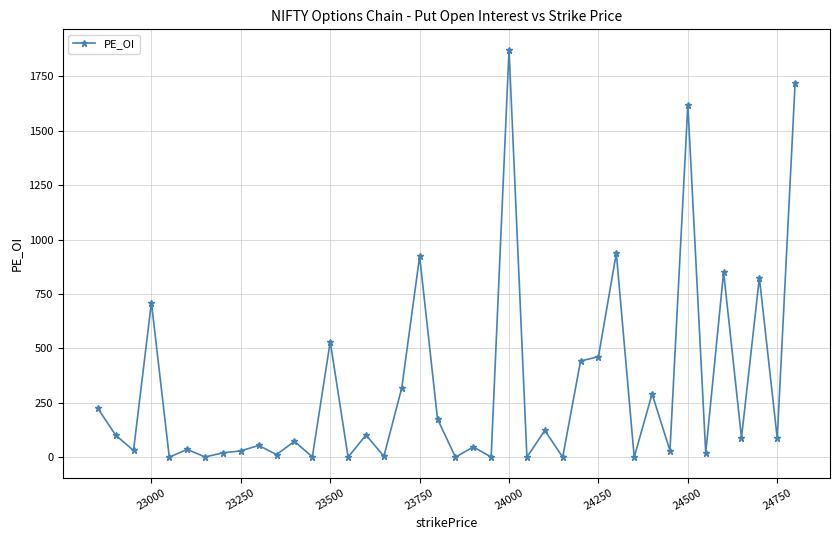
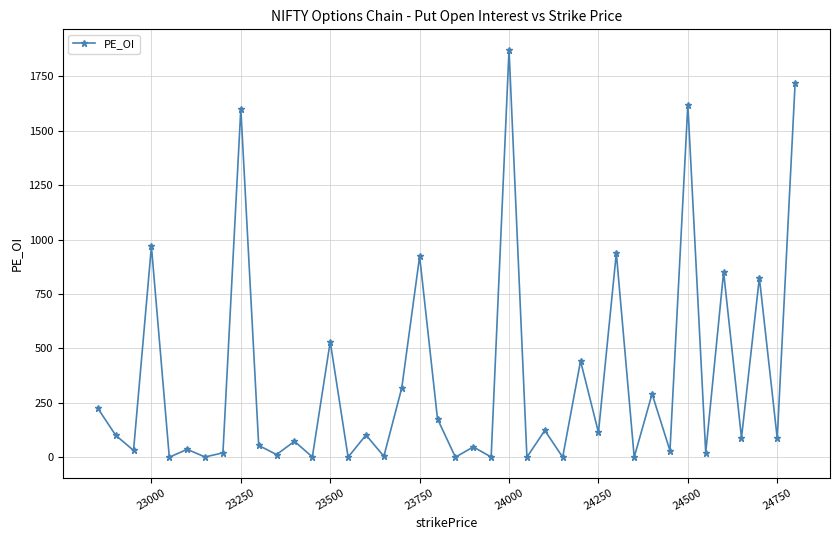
  {
-   "23000": 710,
-   "23250": 30,
+   "23000": 970,
+   "23250": 1600,
    "23500": 530,
    "23750": 920,
    "24000": 1870,
-   "24250": 460,
+   "24250": 110,
    "24500": 1620,
    "24750": 90
  }
